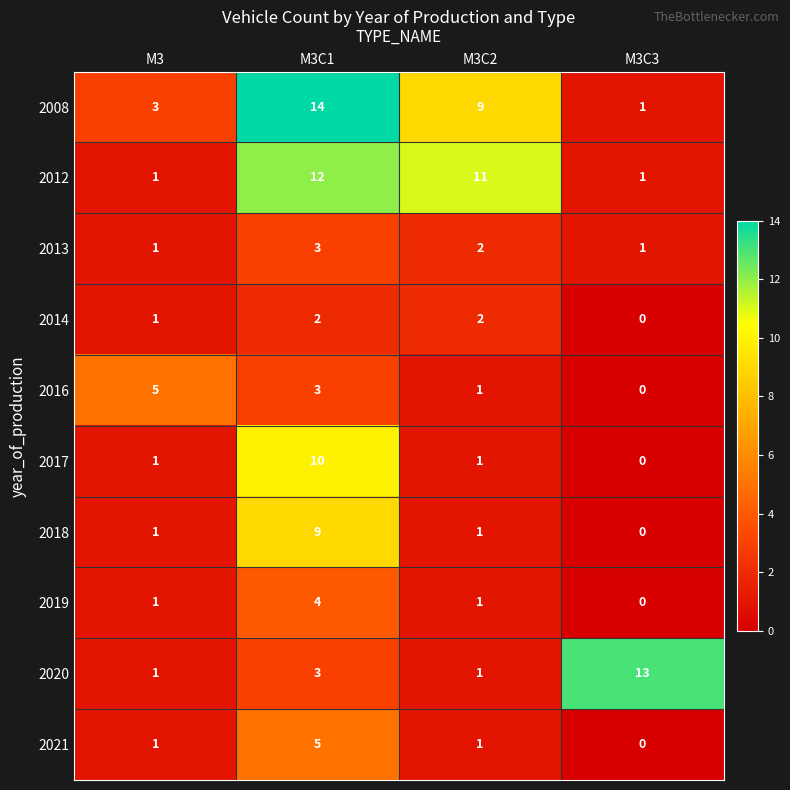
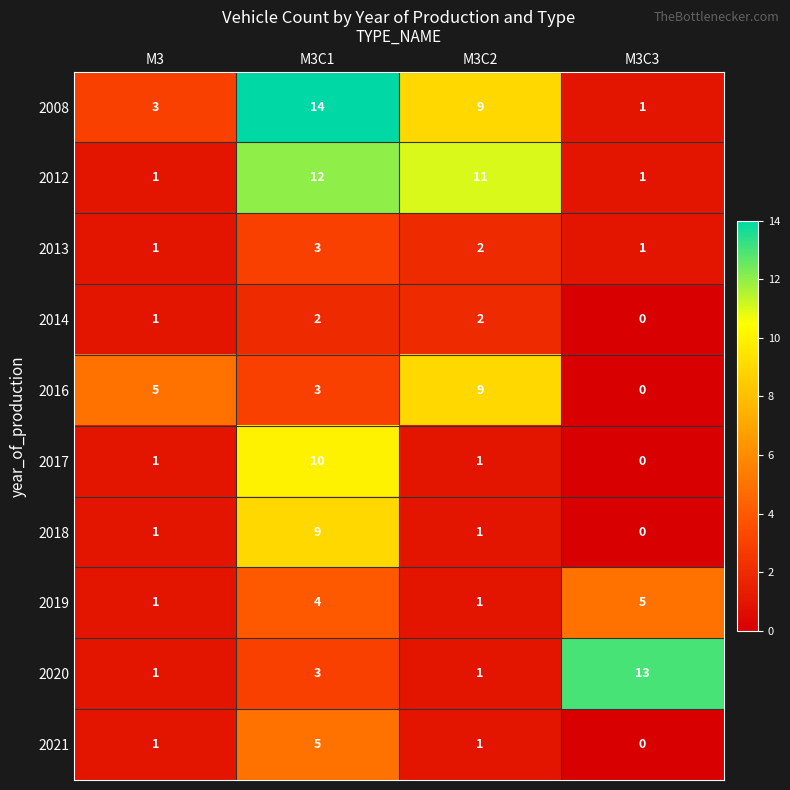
  {
    "2008": {
      "M3": 3,
      "M3C1": 14,
      "M3C2": 9,
      "M3C3": 1
    },
    "2012": {
      "M3": 1,
      "M3C1": 12,
      "M3C2": 11,
      "M3C3": 1
    },
    "2013": {
      "M3": 1,
      "M3C1": 3,
      "M3C2": 2,
      "M3C3": 1
    },
    "2014": {
      "M3": 1,
      "M3C1": 2,
      "M3C2": 2,
      "M3C3": 0
    },
    "2016": {
      "M3": 5,
      "M3C1": 3,
-     "M3C2": 1,
+     "M3C2": 9,
      "M3C3": 0
    },
    "2017": {
      "M3": 1,
      "M3C1": 10,
      "M3C2": 1,
      "M3C3": 0
    },
    "2018": {
      "M3": 1,
      "M3C1": 9,
      "M3C2": 1,
      "M3C3": 0
    },
    "2019": {
      "M3": 1,
      "M3C1": 4,
      "M3C2": 1,
-     "M3C3": 0
+     "M3C3": 5
    },
    "2020": {
      "M3": 1,
      "M3C1": 3,
      "M3C2": 1,
      "M3C3": 13
    },
    "2021": {
      "M3": 1,
      "M3C1": 5,
      "M3C2": 1,
      "M3C3": 0
    }
  }
